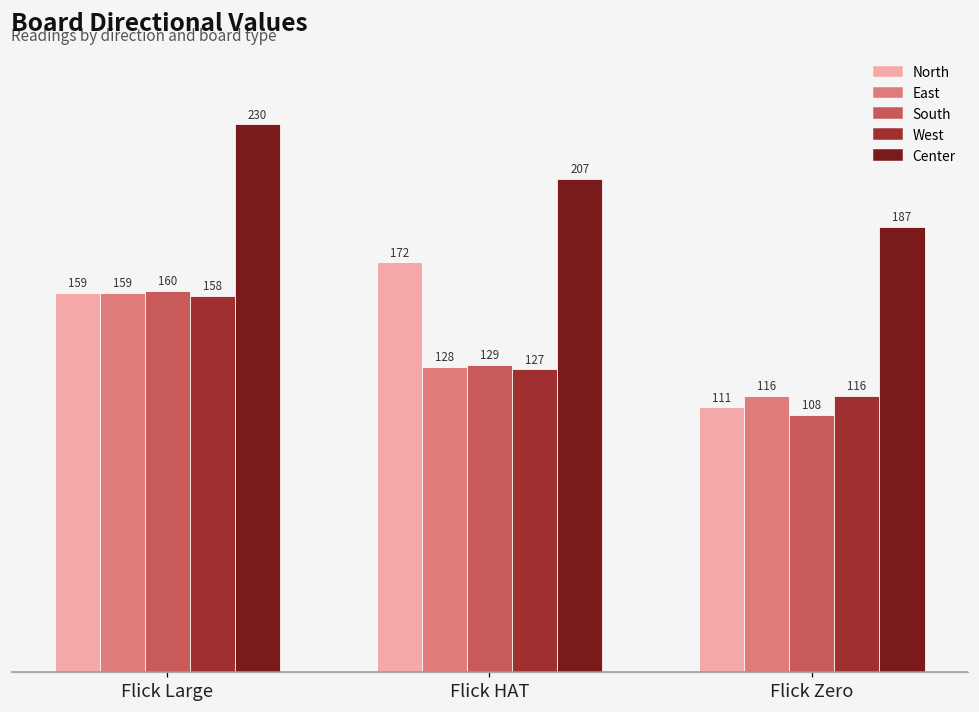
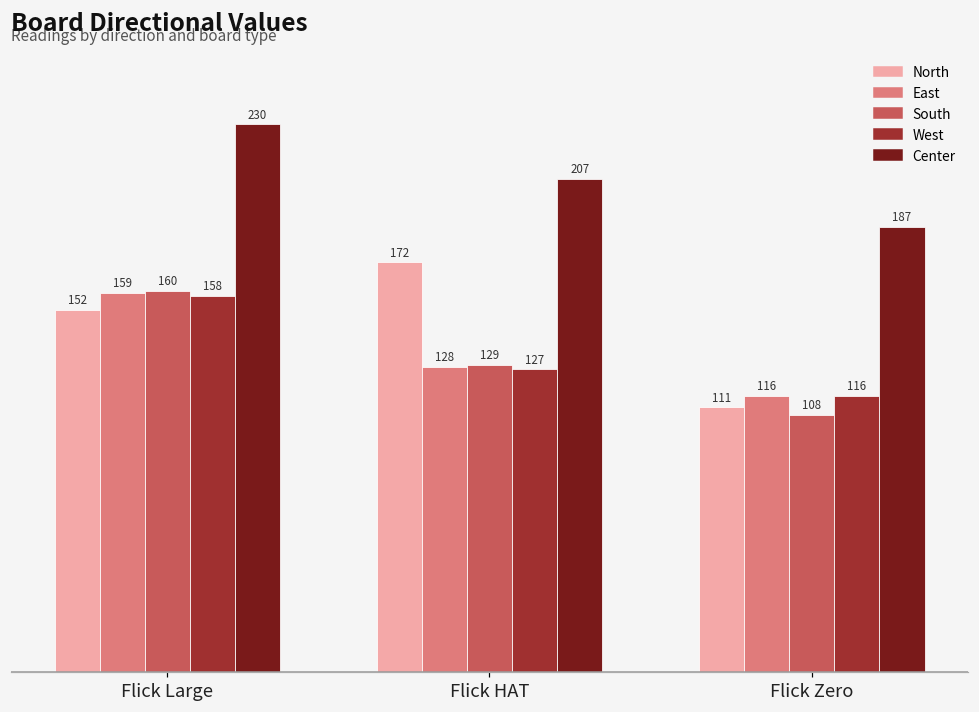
  {
    "North": {
-     "Flick Large": 159,
+     "Flick Large": 152,
      "Flick HAT": 172,
      "Flick Zero": 111
    }
  }
